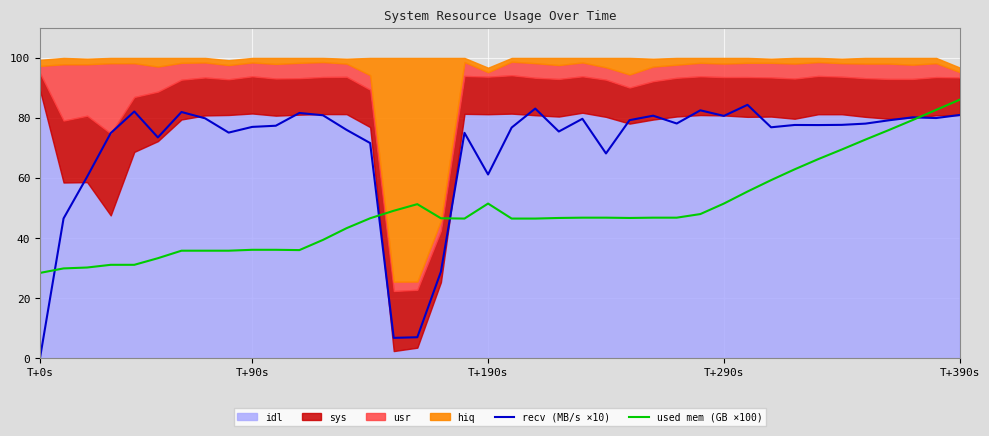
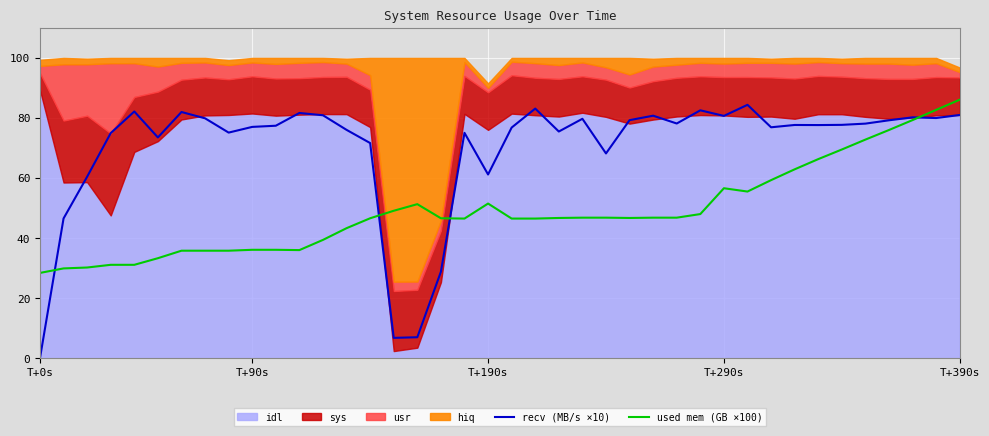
  {
    "recv (MB/s ×10)": {
      "T+0s": 0,
      "T+90s": 77,
      "T+190s": 61
    },
    "idl": {
      "T+0s": 89,
      "T+90s": 82,
-     "T+190s": 81
+     "T+190s": 76
    },
    "used mem (GB ×100)": {
      "T+0s": 28,
      "T+90s": 36,
      "T+190s": 52,
-     "T+290s": 52,
+     "T+290s": 57,
      "T+390s": 86
    },
    "sys": {
      "T+0s": 6,
      "T+90s": 12,
      "T+190s": 13,
      "T+290s": 13,
      "T+390s": 13
    },
    "usr": {
      "T+0s": 2,
      "T+90s": 5,
      "T+190s": 2,
      "T+290s": 5,
      "T+390s": 2
    },
    "hiq": {
      "T+0s": 2,
      "T+90s": 2,
      "T+190s": 2,
      "T+290s": 2,
      "T+390s": 2
    }
  }
